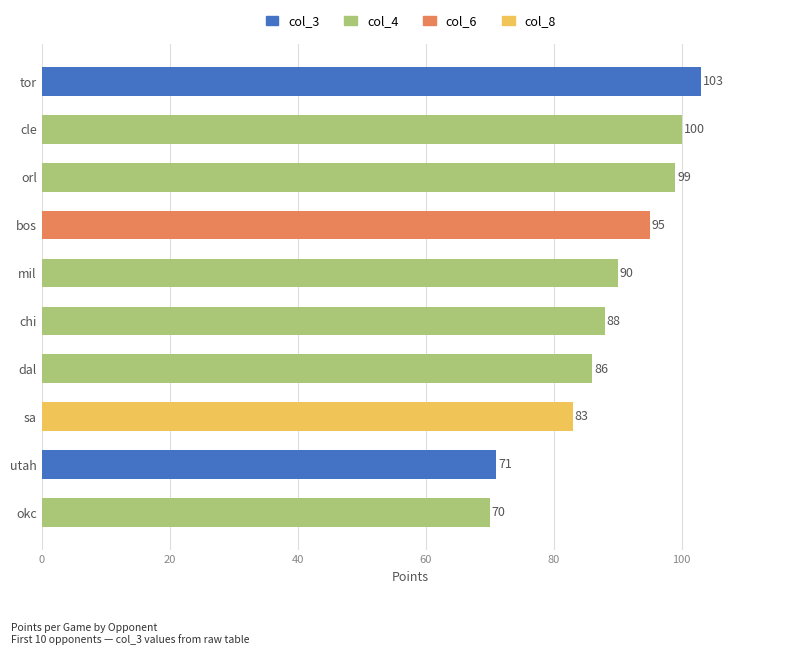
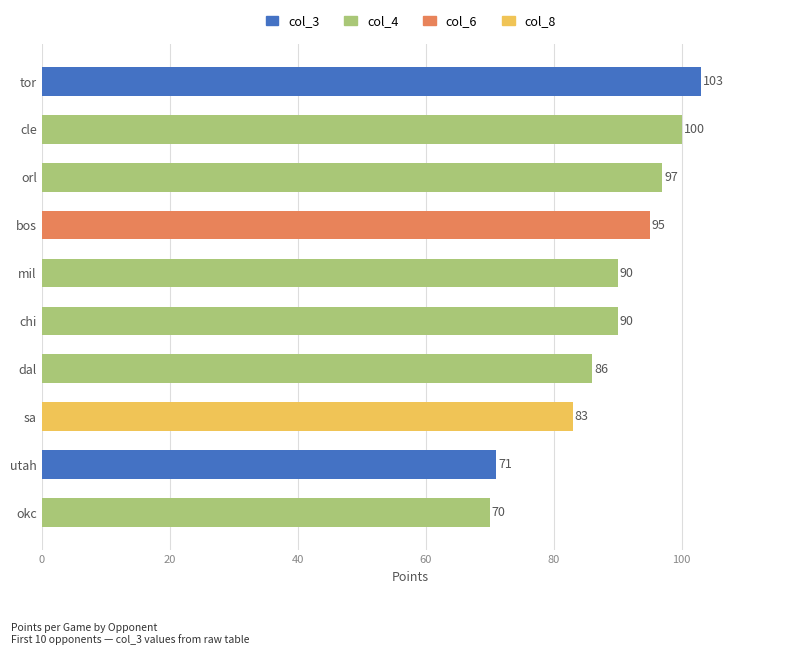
  {
    "tor": 103,
    "cle": 100,
-   "orl": 99,
+   "orl": 97,
    "bos": 95,
    "mil": 90,
-   "chi": 88,
+   "chi": 90,
    "dal": 86,
    "sa": 83,
    "utah": 71,
    "okc": 70
  }
